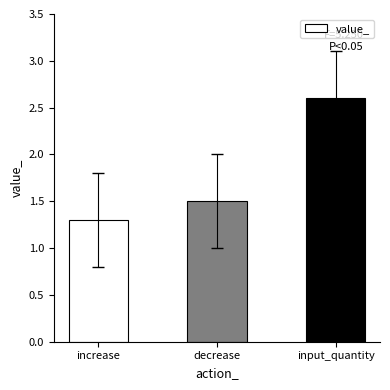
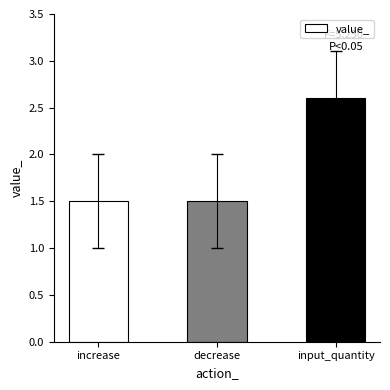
  {
    "value_": {
-     "increase": 1.3,
+     "increase": 1.5,
      "decrease": 1.5,
      "input_quantity": 2.6
    }
  }
